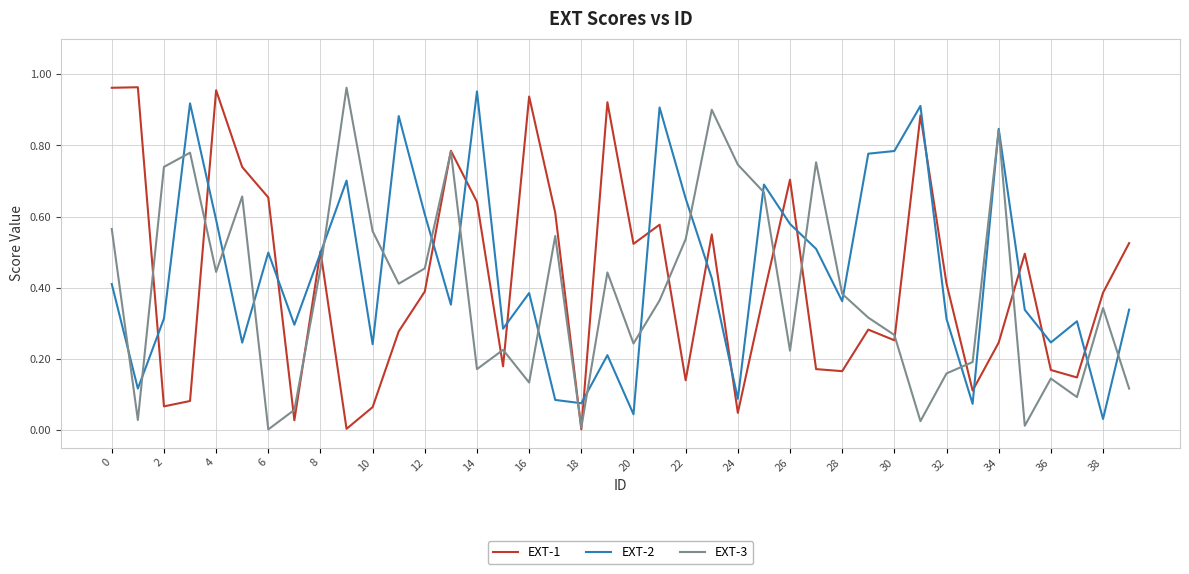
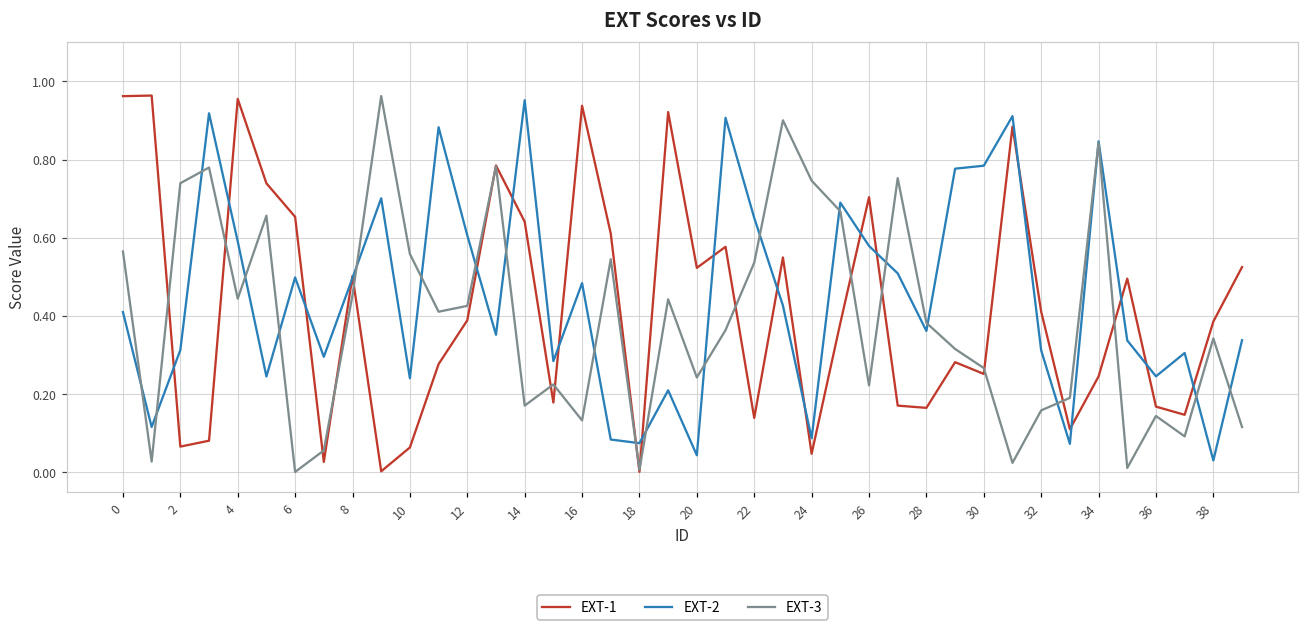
  {
    "EXT-1": {
      "0": 0.96,
      "2": 0.07,
      "4": 0.96,
      "6": 0.65,
      "10": 0.06,
      "12": 0.39,
      "14": 0.64,
      "16": 0.94,
      "20": 0.52,
      "22": 0.14,
      "24": 0.05,
      "26": 0.70,
      "28": 0.17,
      "30": 0.25,
      "32": 0.41,
      "34": 0.25,
      "36": 0.17,
      "38": 0.39
    },
    "EXT-2": {
      "0": 0.41,
      "2": 0.31,
      "4": 0.59,
      "6": 0.50,
      "10": 0.24,
      "12": 0.61,
      "14": 0.95,
-     "16": 0.38,
+     "16": 0.48,
      "18": 0.07,
      "20": 0.04,
      "22": 0.65,
      "24": 0.09,
      "26": 0.58,
      "28": 0.36,
      "30": 0.78,
      "32": 0.31,
      "36": 0.25,
      "38": 0.03
    },
    "EXT-3": {
      "0": 0.57,
      "2": 0.74,
      "4": 0.44,
      "6": 0.00,
      "8": 0.45,
      "10": 0.56,
-     "12": 0.45,
+     "12": 0.43,
      "14": 0.17,
      "16": 0.13,
      "20": 0.24,
      "22": 0.54,
      "24": 0.75,
      "26": 0.22,
      "28": 0.38,
      "30": 0.27,
      "32": 0.16,
      "36": 0.14,
      "38": 0.34
    }
  }
